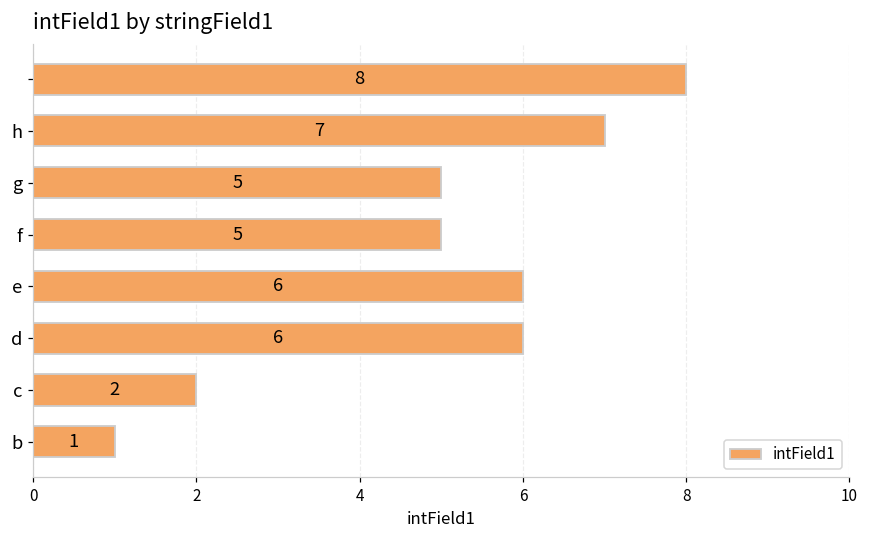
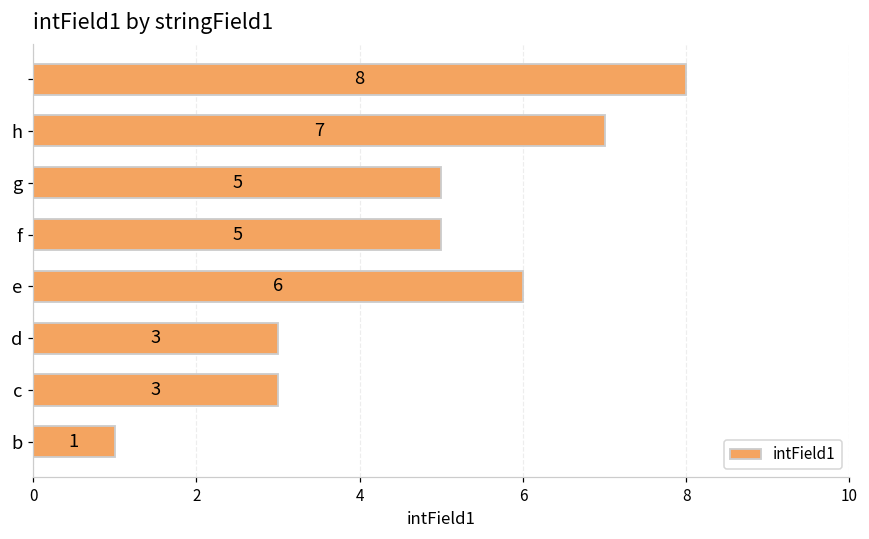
  {
    "h": 7,
    "g": 5,
    "f": 5,
    "e": 6,
-   "d": 6,
-   "c": 2,
+   "d": 3,
+   "c": 3,
    "b": 1
  }
